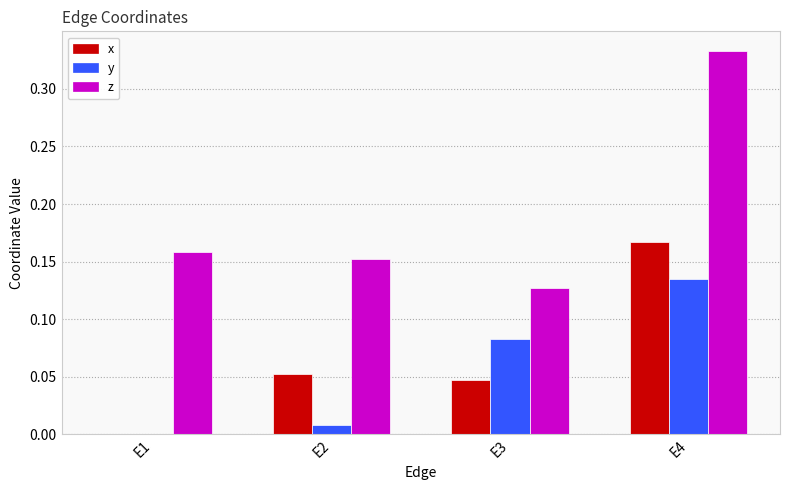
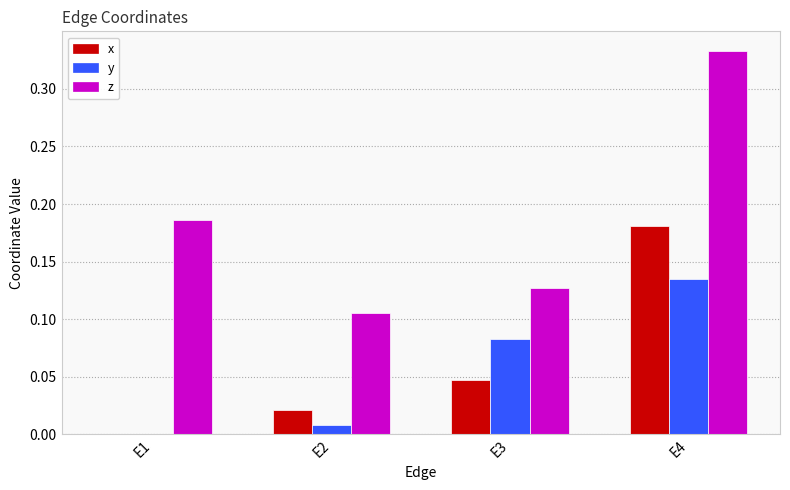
  {
    "x": {
      "E1": 0.000,
-     "E2": 0.053,
+     "E2": 0.021,
      "E3": 0.047,
-     "E4": 0.167
+     "E4": 0.181
    },
    "y": {
      "E1": 0.000,
      "E2": 0.008,
      "E3": 0.083,
      "E4": 0.135
    },
    "z": {
-     "E1": 0.159,
-     "E2": 0.152,
+     "E1": 0.187,
+     "E2": 0.106,
      "E3": 0.127,
      "E4": 0.333
    }
  }
